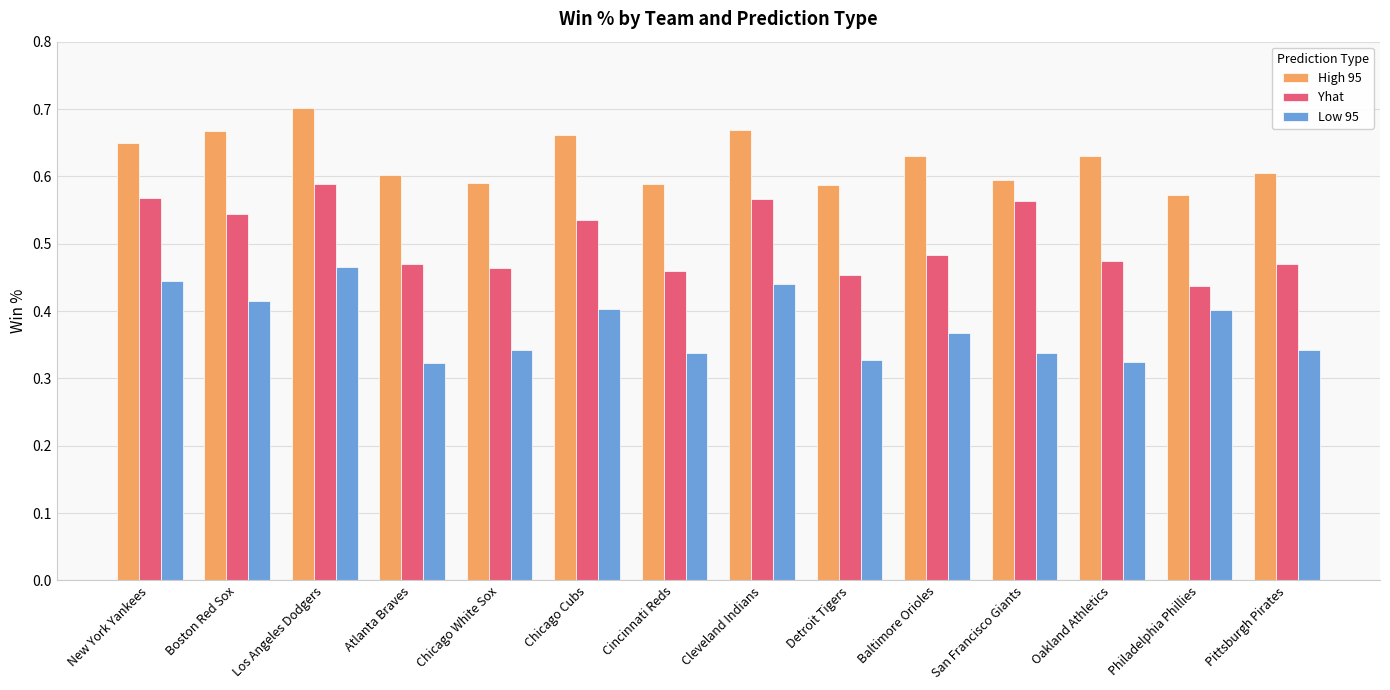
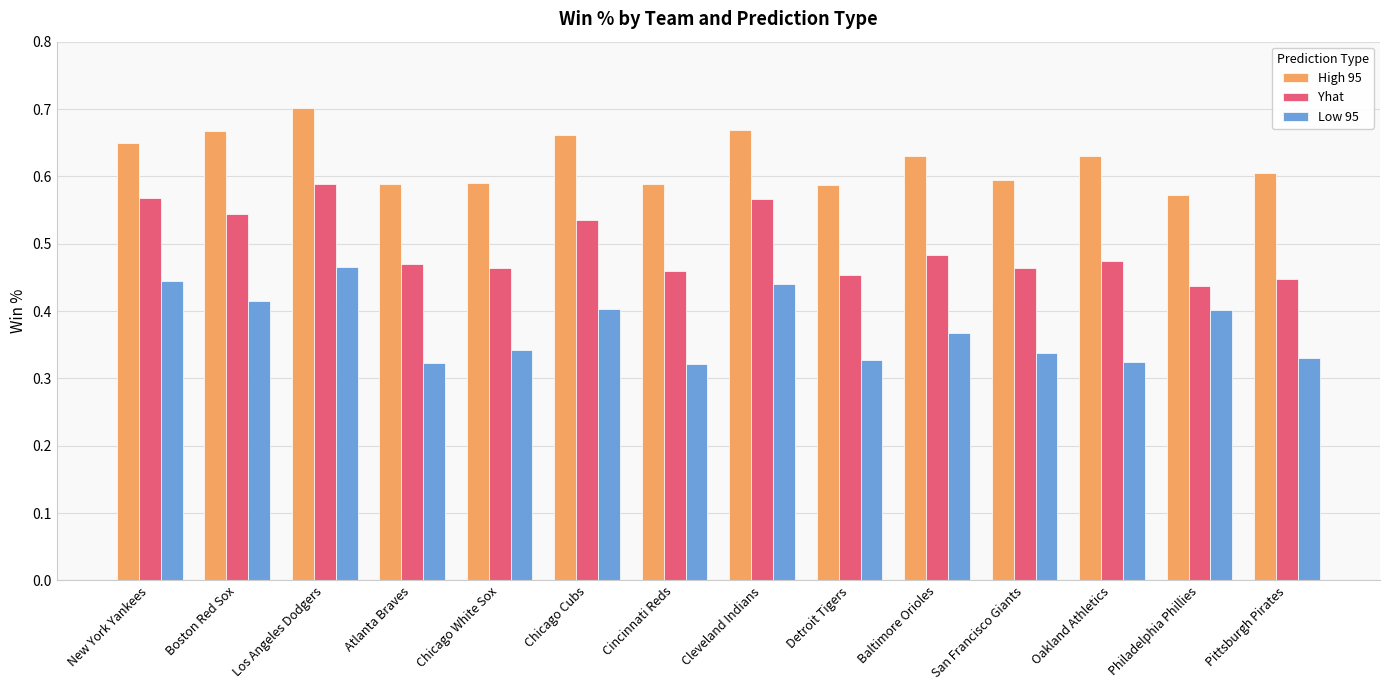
  {
    "High 95": {
      "New York Yankees": 0.65,
      "Boston Red Sox": 0.67,
      "Los Angeles Dodgers": 0.70,
-     "Atlanta Braves": 0.60,
+     "Atlanta Braves": 0.59,
      "Chicago White Sox": 0.59,
      "Chicago Cubs": 0.66,
      "Cincinnati Reds": 0.59,
      "Cleveland Indians": 0.67,
      "Detroit Tigers": 0.59,
      "Baltimore Orioles": 0.63,
      "San Francisco Giants": 0.60,
      "Oakland Athletics": 0.63,
      "Philadelphia Phillies": 0.57,
      "Pittsburgh Pirates": 0.60
    },
    "Yhat": {
      "New York Yankees": 0.57,
      "Boston Red Sox": 0.54,
      "Los Angeles Dodgers": 0.59,
      "Atlanta Braves": 0.47,
      "Chicago White Sox": 0.46,
      "Chicago Cubs": 0.53,
      "Cincinnati Reds": 0.46,
      "Cleveland Indians": 0.57,
      "Detroit Tigers": 0.45,
      "Baltimore Orioles": 0.48,
-     "San Francisco Giants": 0.56,
+     "San Francisco Giants": 0.46,
      "Oakland Athletics": 0.47,
      "Philadelphia Phillies": 0.44,
-     "Pittsburgh Pirates": 0.47
+     "Pittsburgh Pirates": 0.45
    },
    "Low 95": {
      "New York Yankees": 0.44,
      "Boston Red Sox": 0.41,
      "Los Angeles Dodgers": 0.47,
      "Atlanta Braves": 0.32,
      "Chicago White Sox": 0.34,
      "Chicago Cubs": 0.40,
-     "Cincinnati Reds": 0.34,
+     "Cincinnati Reds": 0.32,
      "Cleveland Indians": 0.44,
      "Detroit Tigers": 0.33,
      "Baltimore Orioles": 0.37,
      "San Francisco Giants": 0.34,
      "Oakland Athletics": 0.32,
      "Philadelphia Phillies": 0.40,
-     "Pittsburgh Pirates": 0.34
+     "Pittsburgh Pirates": 0.33
    }
  }
